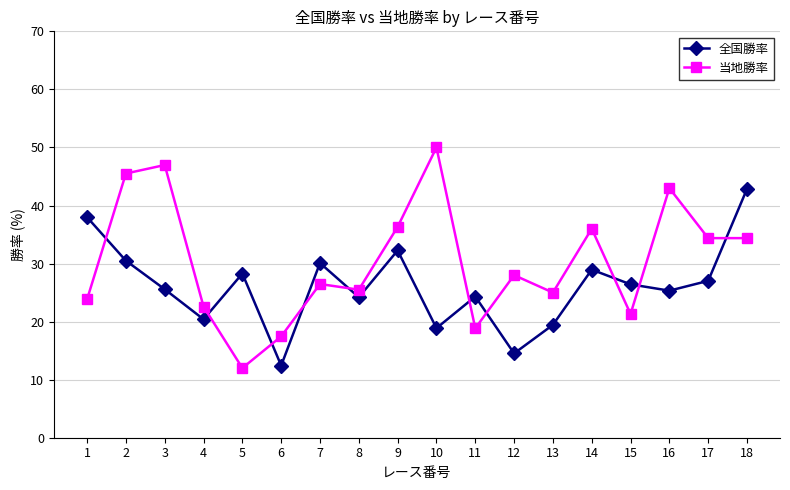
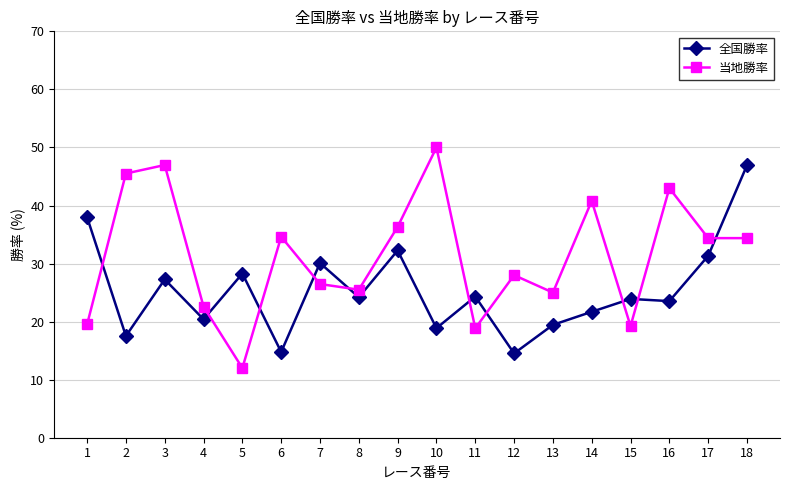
  {
    "全国勝率": {
      "1": 38,
-     "2": 30,
-     "3": 26,
+     "2": 18,
+     "3": 27,
      "4": 20,
      "5": 28,
-     "6": 12,
+     "6": 15,
      "7": 30,
      "8": 24,
      "9": 32,
      "10": 19,
      "11": 24,
      "12": 15,
      "13": 19,
-     "14": 29,
-     "15": 26,
-     "16": 25,
-     "17": 27,
-     "18": 43
+     "14": 22,
+     "15": 24,
+     "16": 24,
+     "17": 31,
+     "18": 47
    },
    "当地勝率": {
-     "1": 24,
+     "1": 20,
      "2": 46,
      "3": 47,
      "4": 23,
      "5": 12,
-     "6": 17,
+     "6": 35,
      "7": 26,
      "8": 26,
      "9": 36,
      "10": 50,
      "11": 19,
      "12": 28,
      "13": 25,
-     "14": 36,
-     "15": 21,
+     "14": 41,
+     "15": 19,
      "16": 43,
      "17": 34,
      "18": 34
    }
  }
